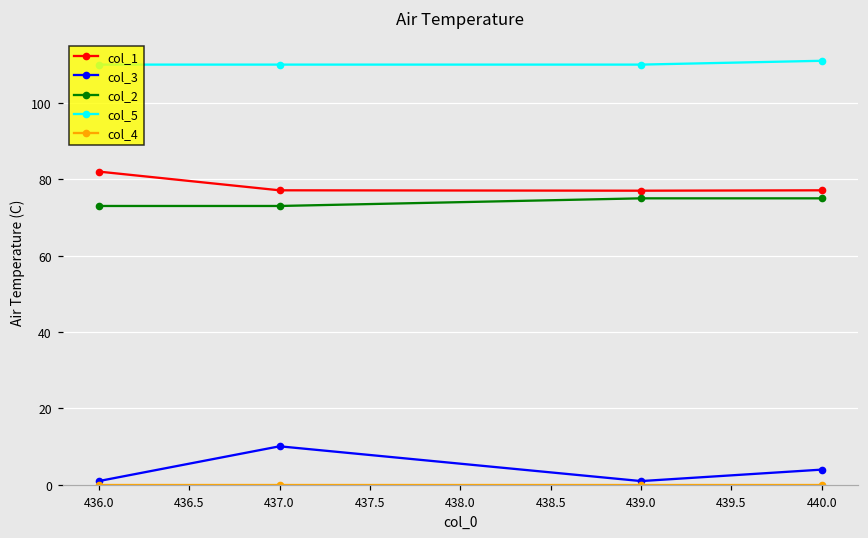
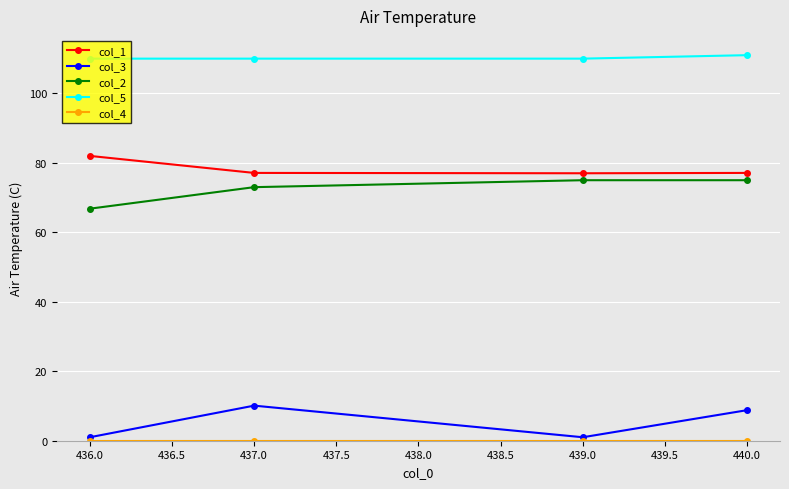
  {
    "col_1": {
      "436.0": 82,
      "437.0": 77,
      "439.0": 77,
      "440.0": 77
    },
    "col_3": {
      "436.0": 1,
      "437.0": 10,
      "439.0": 1,
-     "440.0": 4
+     "440.0": 9
    },
    "col_2": {
-     "436.0": 73,
+     "436.0": 67,
      "437.0": 73,
      "439.0": 75,
      "440.0": 75
    },
    "col_5": {
      "437.0": 110,
      "439.0": 110,
      "440.0": 111
    },
    "col_4": {
      "436.0": 0,
      "437.0": 0,
      "439.0": 0,
      "440.0": 0
    }
  }
